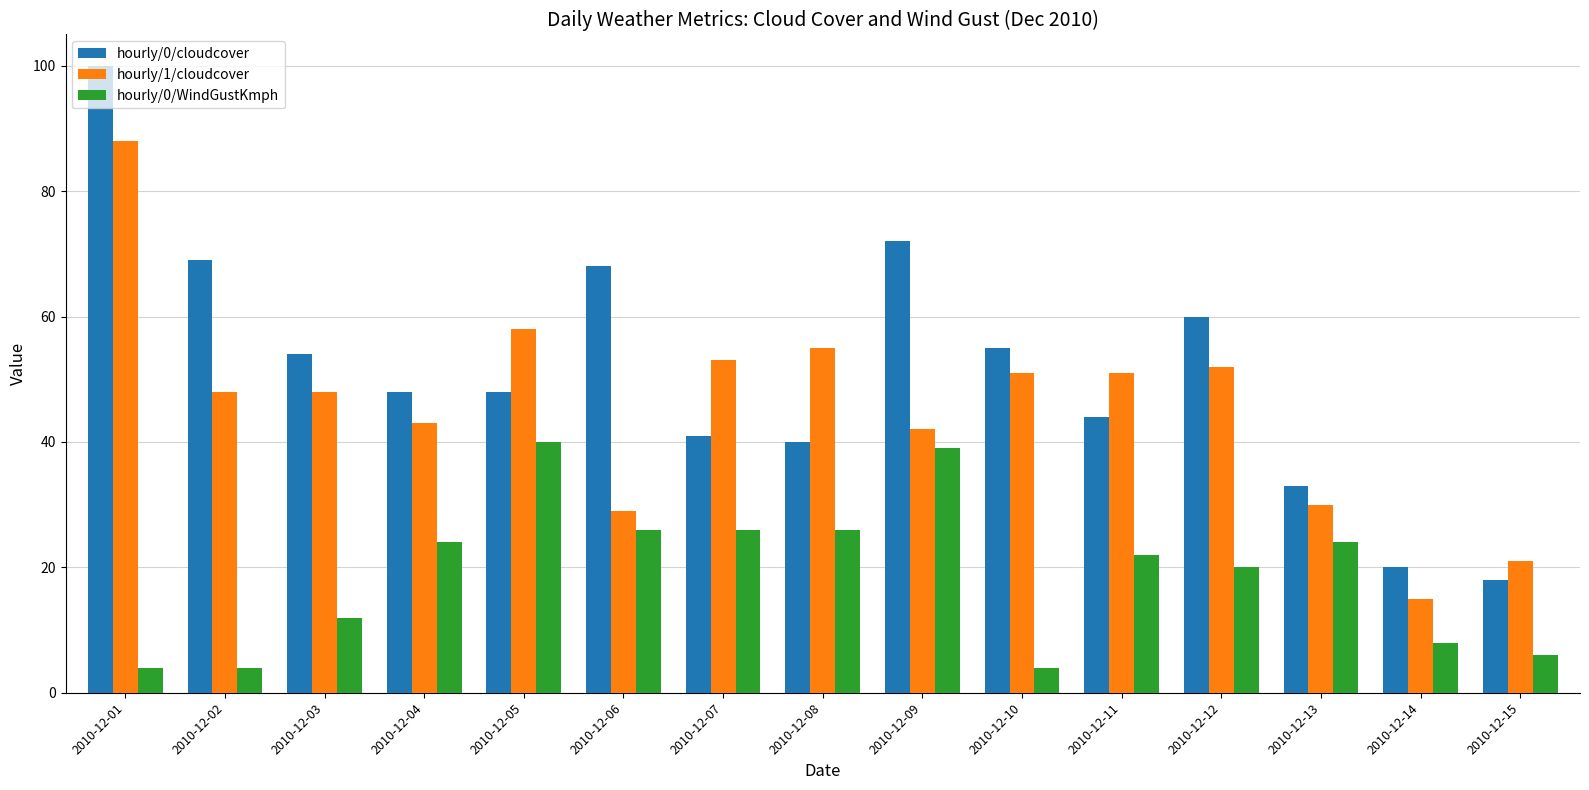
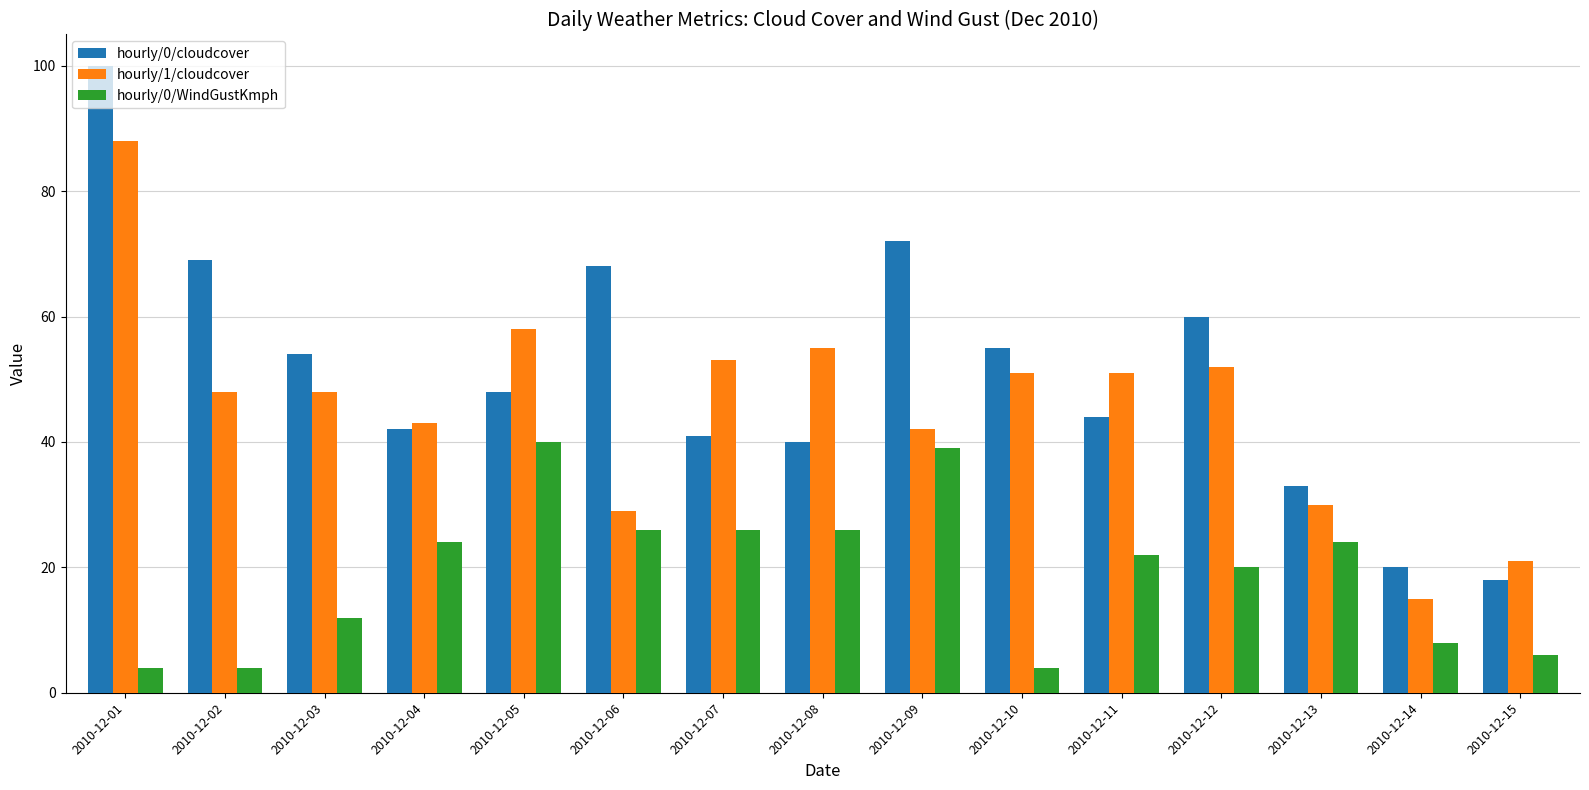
  {
    "hourly/0/cloudcover": {
      "2010-12-02": 69,
      "2010-12-03": 54,
-     "2010-12-04": 48,
+     "2010-12-04": 42,
      "2010-12-05": 48,
      "2010-12-06": 68,
      "2010-12-07": 41,
      "2010-12-08": 40,
      "2010-12-09": 72,
      "2010-12-10": 55,
      "2010-12-11": 44,
      "2010-12-12": 60,
      "2010-12-13": 33,
      "2010-12-14": 20,
      "2010-12-15": 18
    },
    "hourly/1/cloudcover": {
      "2010-12-01": 88,
      "2010-12-02": 48,
      "2010-12-03": 48,
      "2010-12-04": 43,
      "2010-12-05": 58,
      "2010-12-06": 29,
      "2010-12-07": 53,
      "2010-12-08": 55,
      "2010-12-09": 42,
      "2010-12-10": 51,
      "2010-12-11": 51,
      "2010-12-12": 52,
      "2010-12-13": 30,
      "2010-12-14": 15,
      "2010-12-15": 21
    },
    "hourly/0/WindGustKmph": {
      "2010-12-01": 4,
      "2010-12-02": 4,
      "2010-12-03": 12,
      "2010-12-04": 24,
      "2010-12-05": 40,
      "2010-12-06": 26,
      "2010-12-07": 26,
      "2010-12-08": 26,
      "2010-12-09": 39,
      "2010-12-10": 4,
      "2010-12-11": 22,
      "2010-12-12": 20,
      "2010-12-13": 24,
      "2010-12-14": 8,
      "2010-12-15": 6
    }
  }
